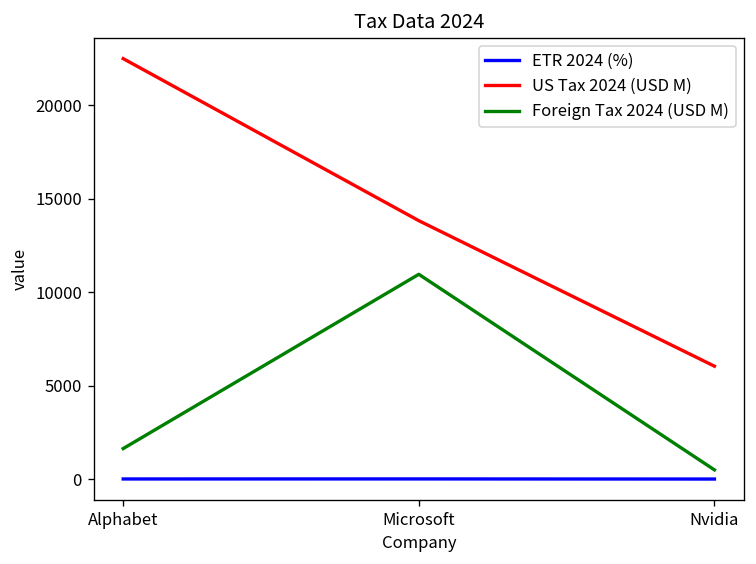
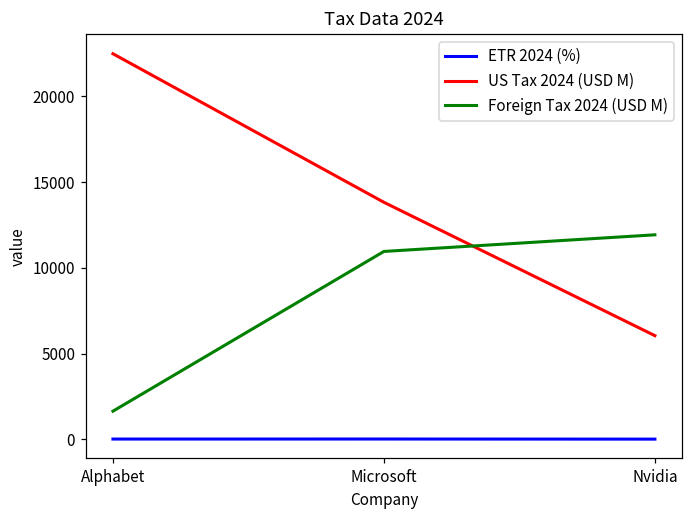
  {
    "ETR 2024 (%)": {
      "Alphabet": 0,
      "Microsoft": 0,
      "Nvidia": 0
    },
    "US Tax 2024 (USD M)": {
      "Alphabet": 22500,
      "Microsoft": 13800,
      "Nvidia": 6000
    },
    "Foreign Tax 2024 (USD M)": {
      "Alphabet": 1600,
      "Microsoft": 11000,
-     "Nvidia": 500
+     "Nvidia": 11900
    }
  }
